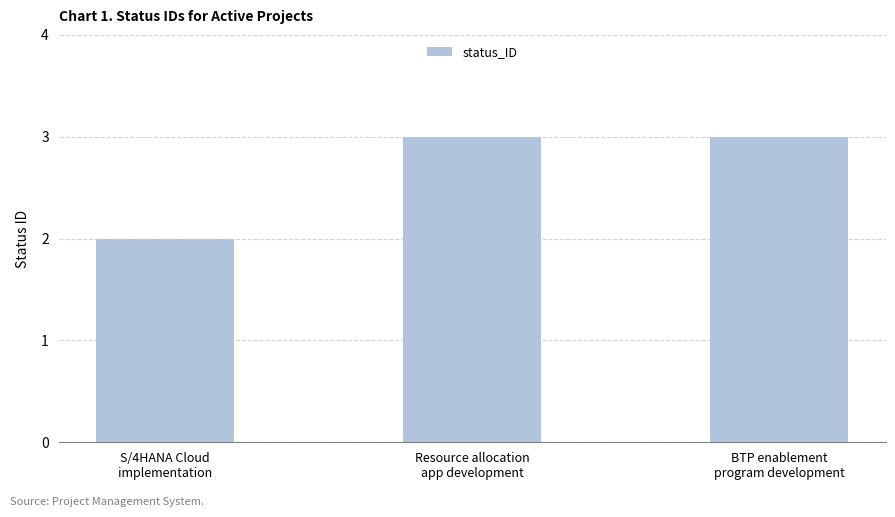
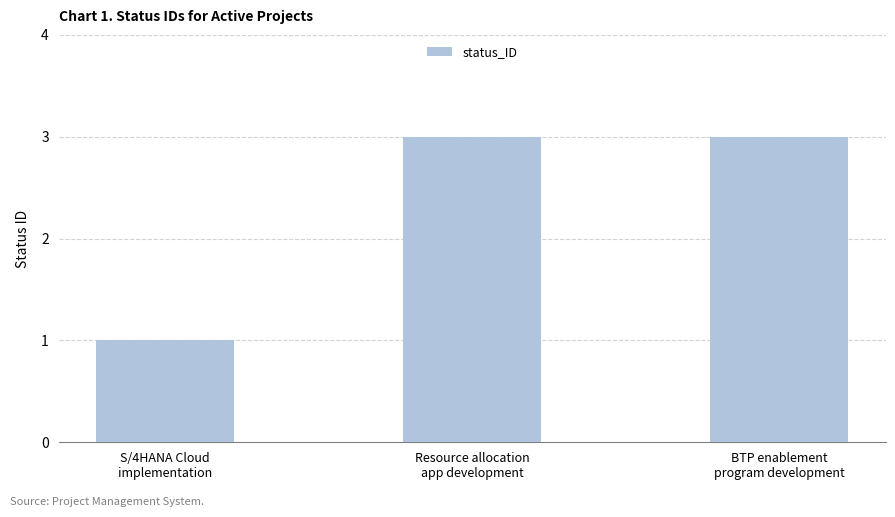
  {
-   "S/4HANA Cloud implementation": 2,
+   "S/4HANA Cloud implementation": 1,
    "Resource allocation app development": 3,
    "BTP enablement program development": 3
  }
